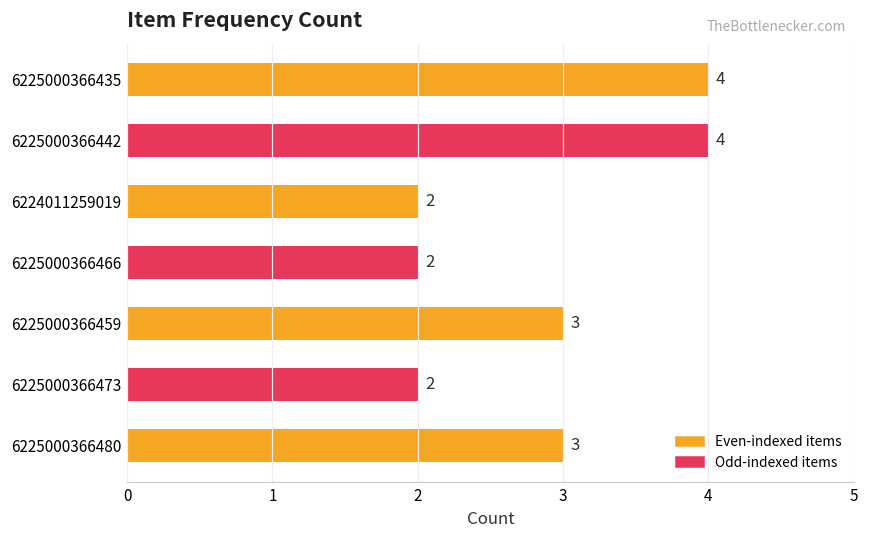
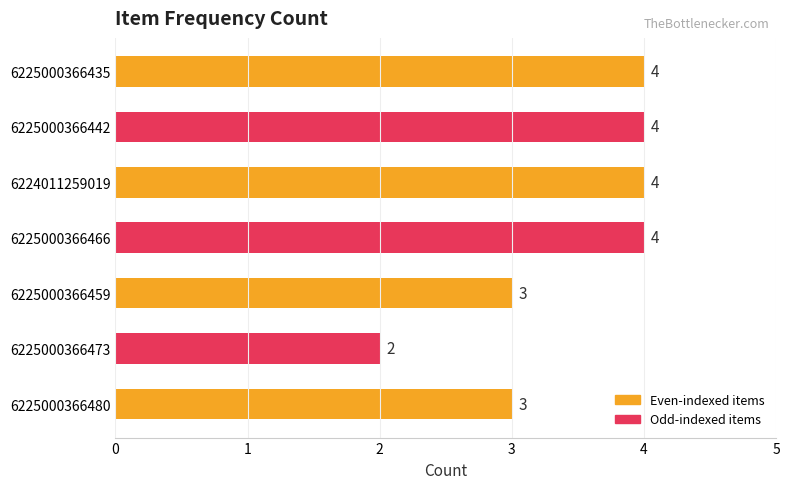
  {
    "6225000366435": 4,
    "6225000366442": 4,
-   "6224011259019": 2,
-   "6225000366466": 2,
+   "6224011259019": 4,
+   "6225000366466": 4,
    "6225000366459": 3,
    "6225000366473": 2,
    "6225000366480": 3
  }
